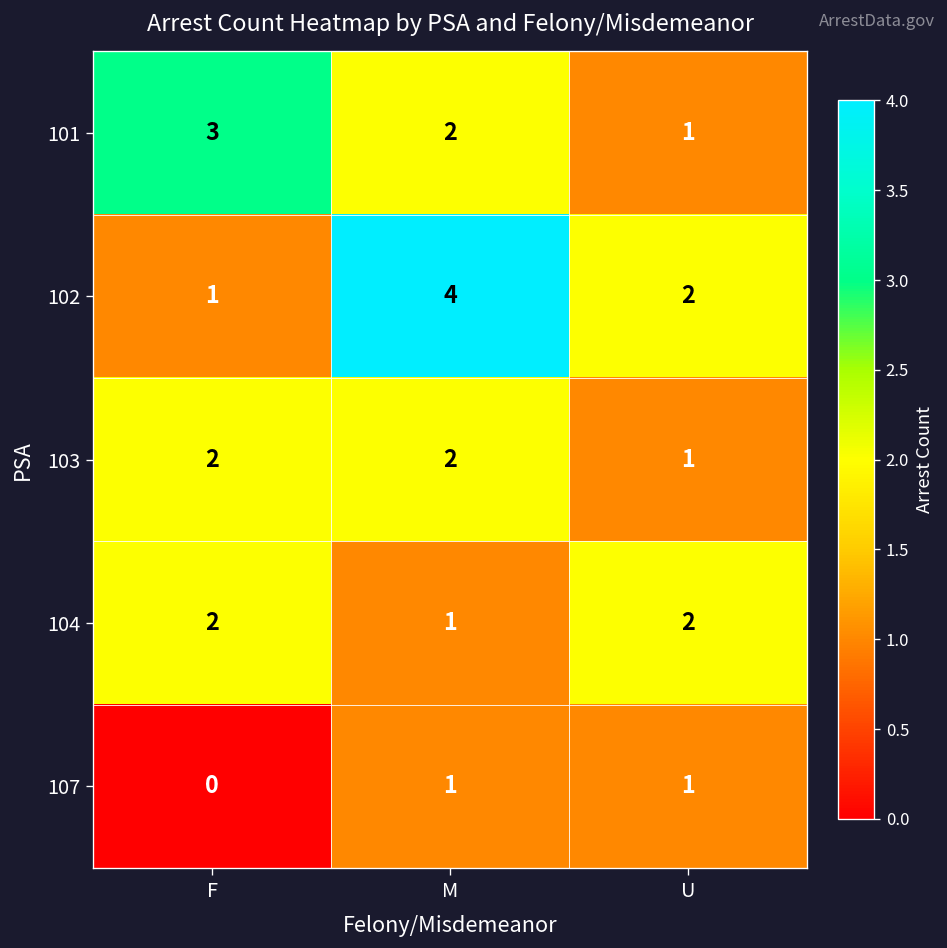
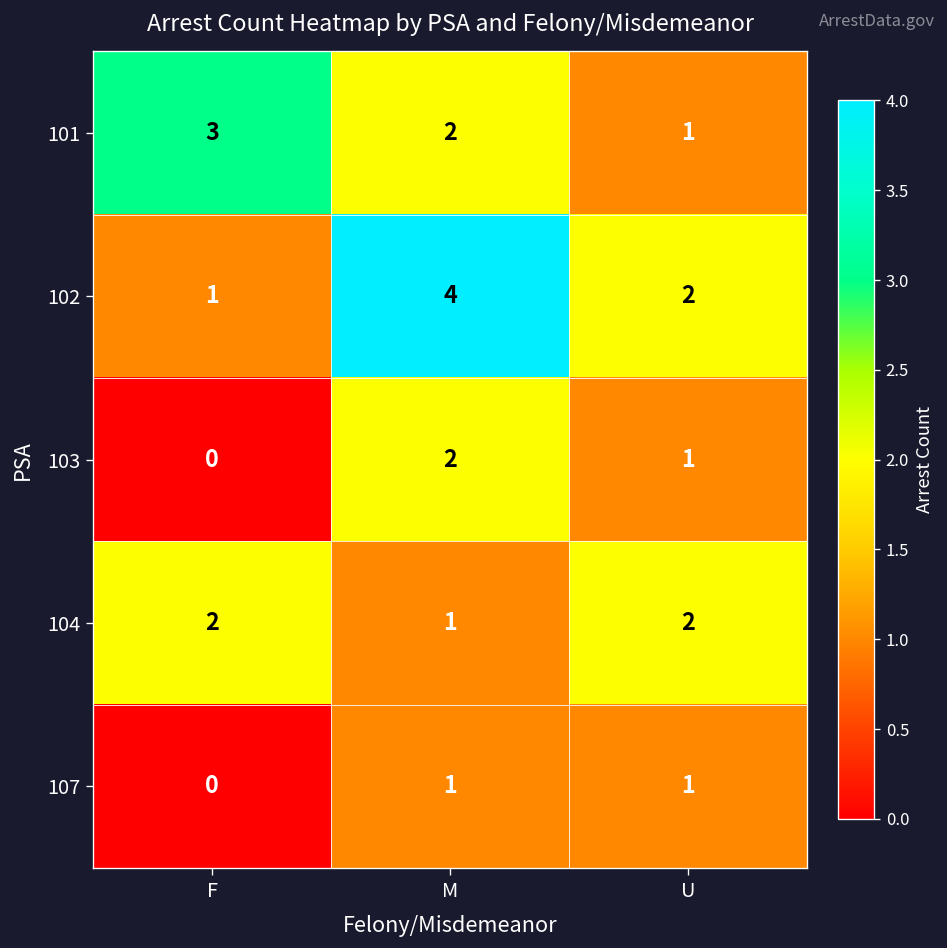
  {
    "101": {
      "F": 3,
      "M": 2,
      "U": 1
    },
    "102": {
      "F": 1,
      "M": 4,
      "U": 2
    },
    "103": {
-     "F": 2,
+     "F": 0,
      "M": 2,
      "U": 1
    },
    "104": {
      "F": 2,
      "M": 1,
      "U": 2
    },
    "107": {
      "F": 0,
      "M": 1,
      "U": 1
    }
  }
